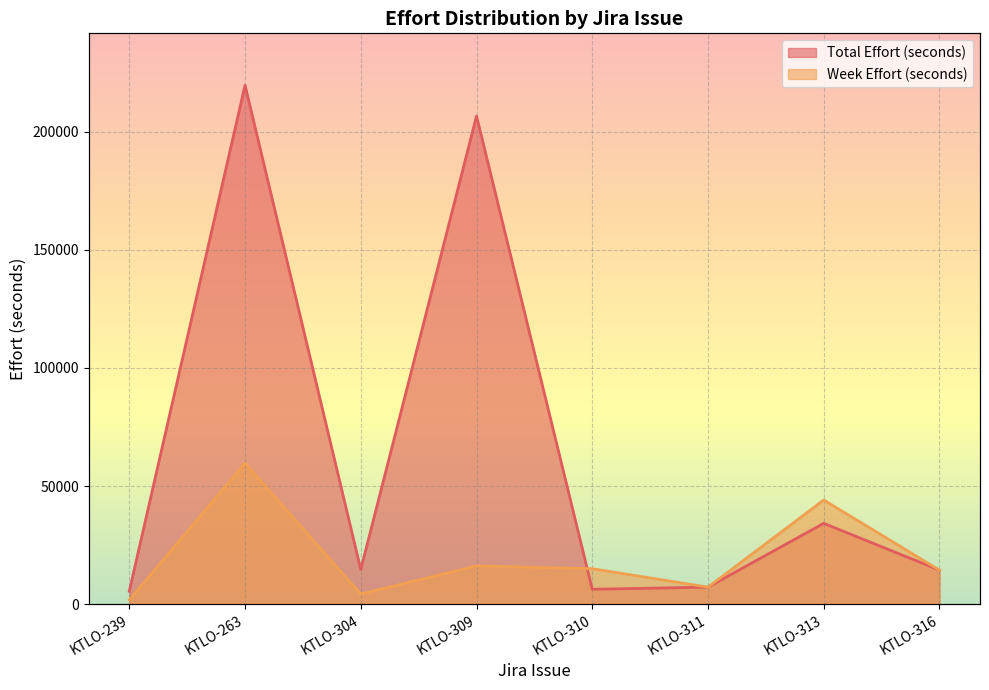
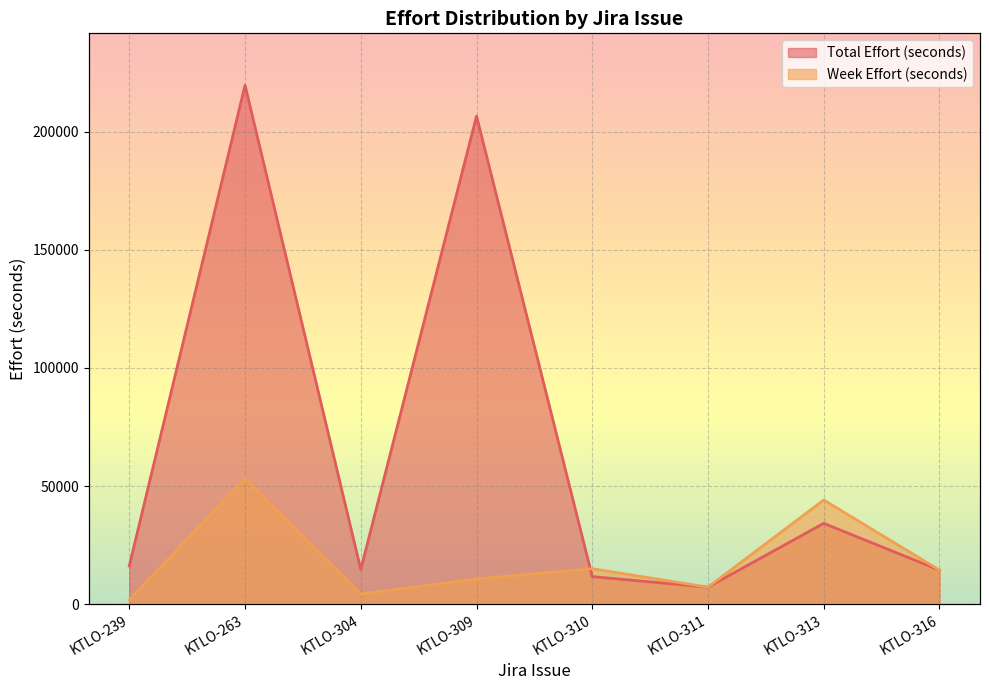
  {
    "Total Effort (seconds)": {
-     "KTLO-239": 5000,
+     "KTLO-239": 16000,
      "KTLO-263": 220000,
      "KTLO-304": 15000,
      "KTLO-309": 207000,
-     "KTLO-310": 6000,
+     "KTLO-310": 12000,
      "KTLO-313": 34000
    },
    "Week Effort (seconds)": {
      "KTLO-239": 2000,
-     "KTLO-263": 60000,
+     "KTLO-263": 53000,
      "KTLO-304": 4000,
-     "KTLO-309": 16000,
+     "KTLO-309": 11000,
      "KTLO-310": 15000,
      "KTLO-313": 44000
    }
  }
